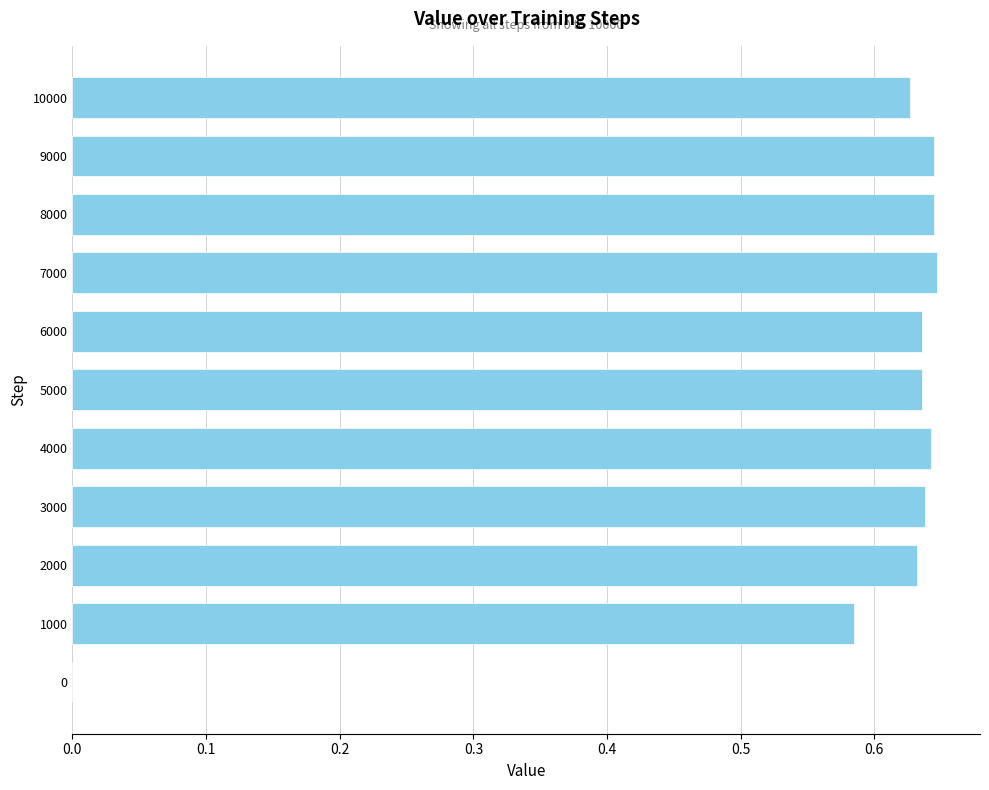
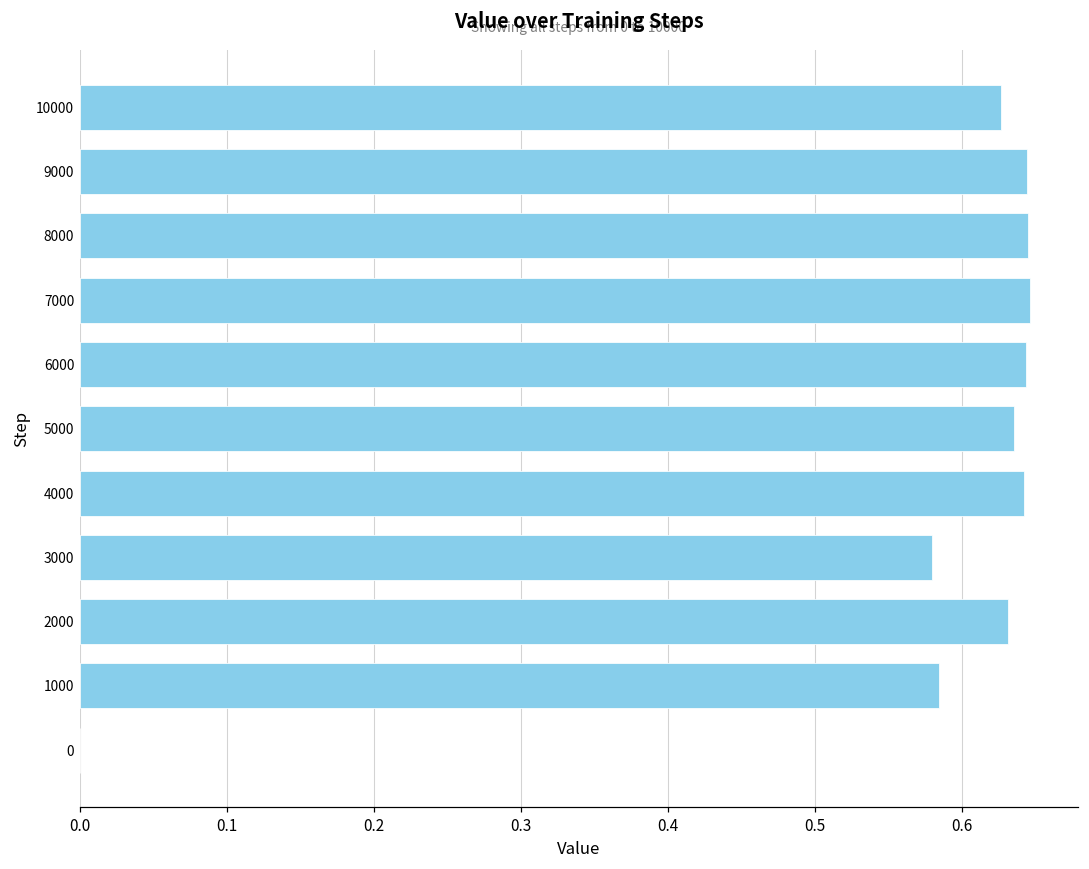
  {
    "10000": 0.627,
    "9000": 0.644,
    "8000": 0.645,
    "7000": 0.647,
-   "6000": 0.636,
+   "6000": 0.644,
    "5000": 0.636,
    "4000": 0.642,
-   "3000": 0.638,
+   "3000": 0.580,
    "2000": 0.632,
    "1000": 0.584,
    "0": 0.000
  }
